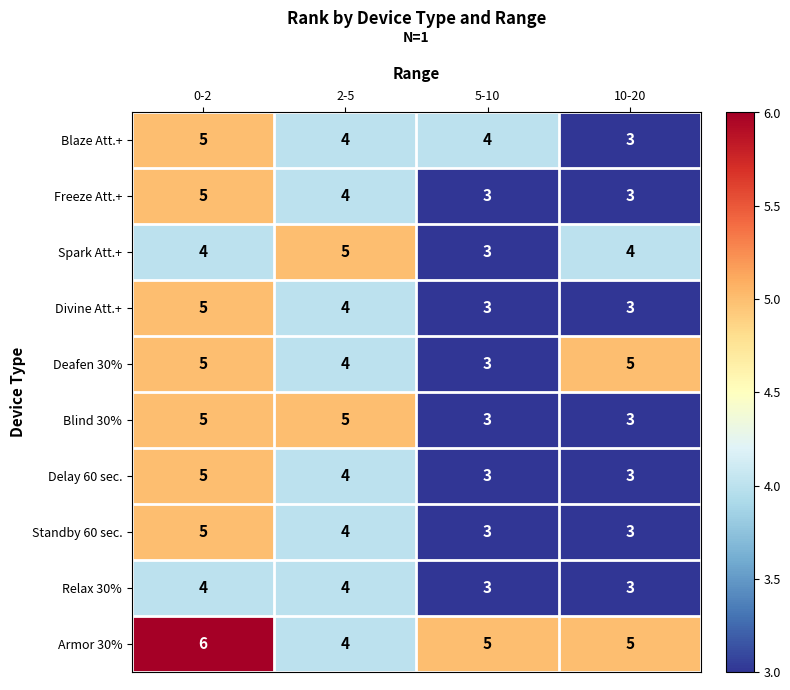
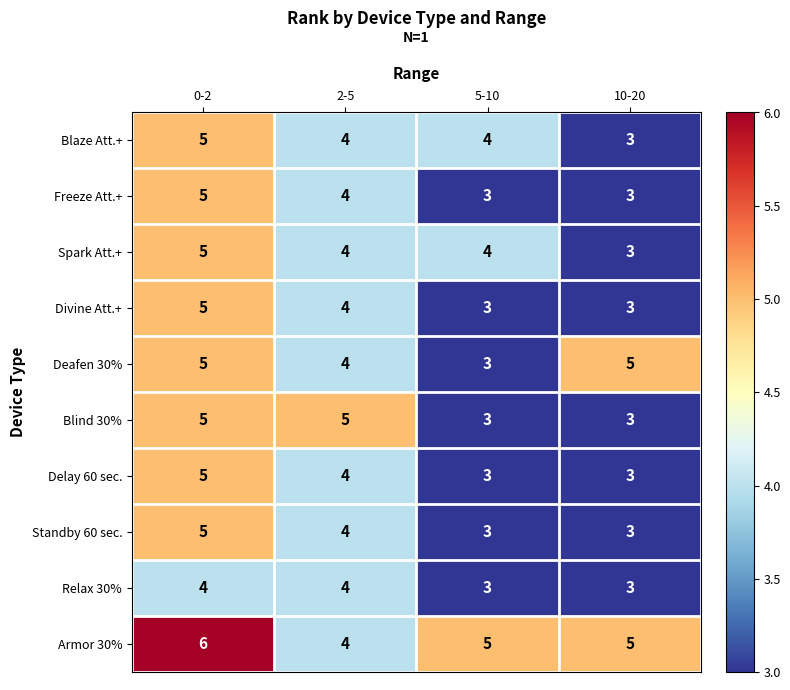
  {
    "Blaze Att.+": {
      "0-2": 5,
      "2-5": 4,
      "5-10": 4,
      "10-20": 3
    },
    "Freeze Att.+": {
      "0-2": 5,
      "2-5": 4,
      "5-10": 3,
      "10-20": 3
    },
    "Spark Att.+": {
-     "0-2": 4,
-     "2-5": 5,
-     "5-10": 3,
-     "10-20": 4
+     "0-2": 5,
+     "2-5": 4,
+     "5-10": 4,
+     "10-20": 3
    },
    "Divine Att.+": {
      "0-2": 5,
      "2-5": 4,
      "5-10": 3,
      "10-20": 3
    },
    "Deafen 30%": {
      "0-2": 5,
      "2-5": 4,
      "5-10": 3,
      "10-20": 5
    },
    "Blind 30%": {
      "0-2": 5,
      "2-5": 5,
      "5-10": 3,
      "10-20": 3
    },
    "Delay 60 sec.": {
      "0-2": 5,
      "2-5": 4,
      "5-10": 3,
      "10-20": 3
    },
    "Standby 60 sec.": {
      "0-2": 5,
      "2-5": 4,
      "5-10": 3,
      "10-20": 3
    },
    "Relax 30%": {
      "0-2": 4,
      "2-5": 4,
      "5-10": 3,
      "10-20": 3
    },
    "Armor 30%": {
      "0-2": 6,
      "2-5": 4,
      "5-10": 5,
      "10-20": 5
    }
  }
